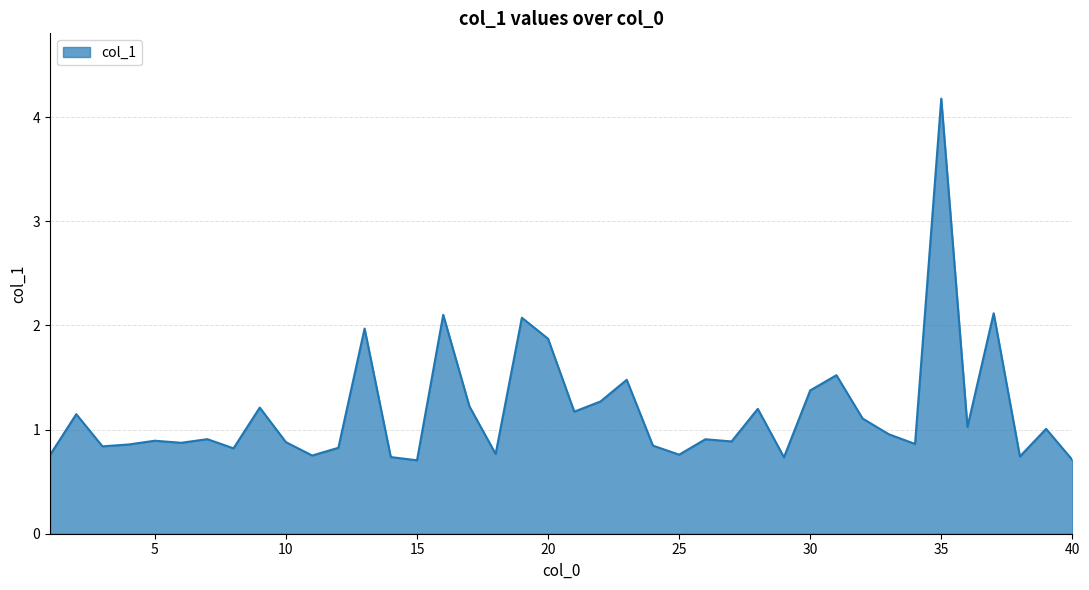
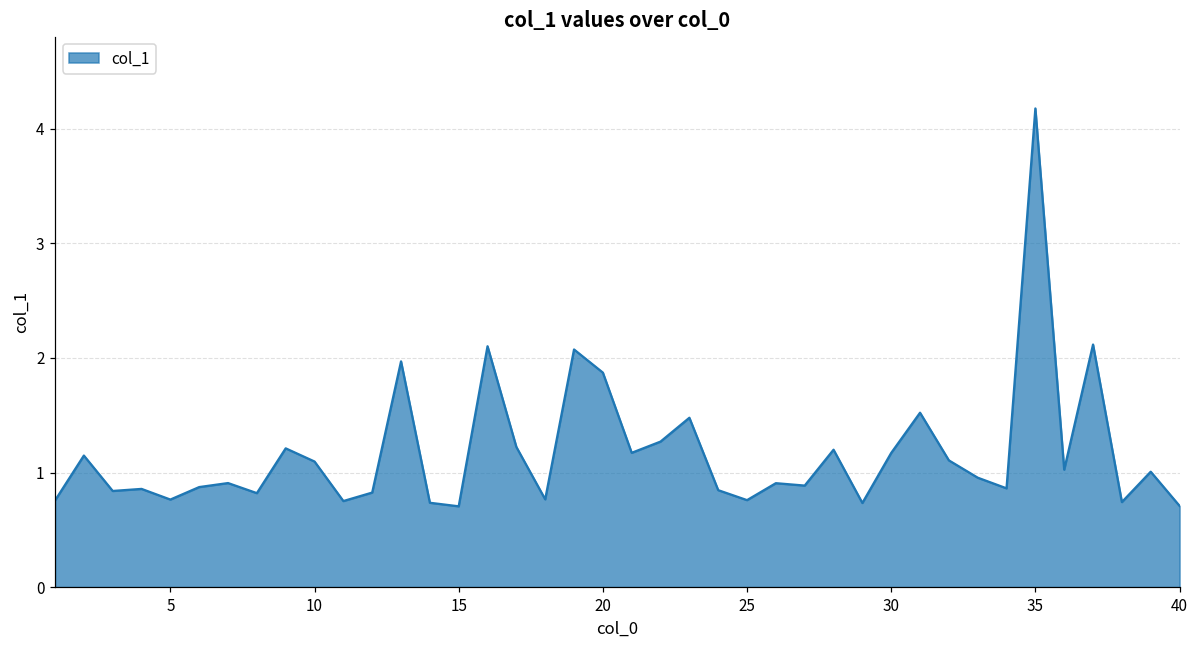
  {
-   "5": 0.89,
-   "10": 0.88,
+   "5": 0.76,
+   "10": 1.10,
    "15": 0.71,
    "20": 1.87,
    "25": 0.76,
-   "30": 1.38,
+   "30": 1.17,
    "35": 4.18,
    "40": 0.71
  }
